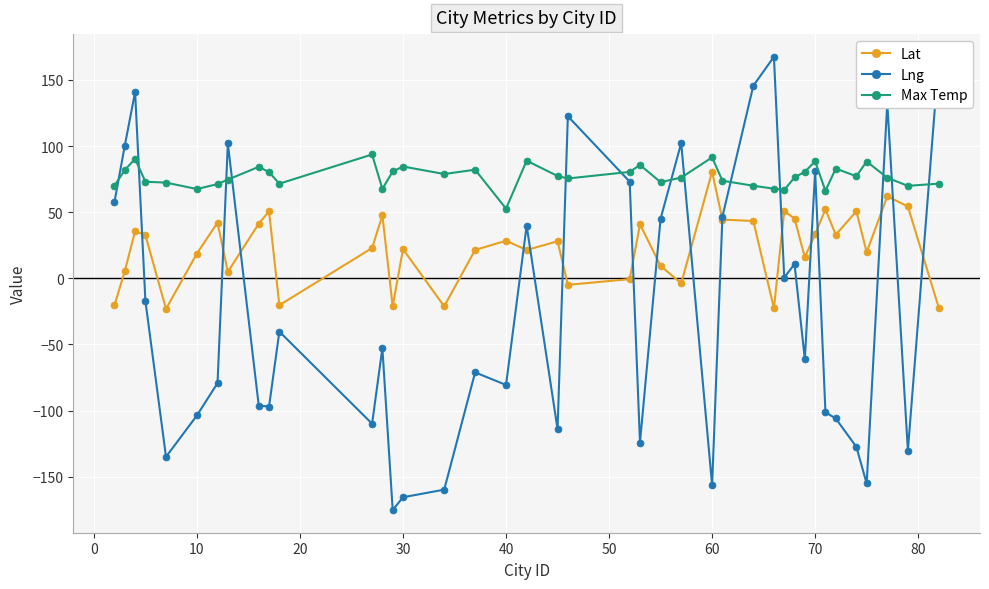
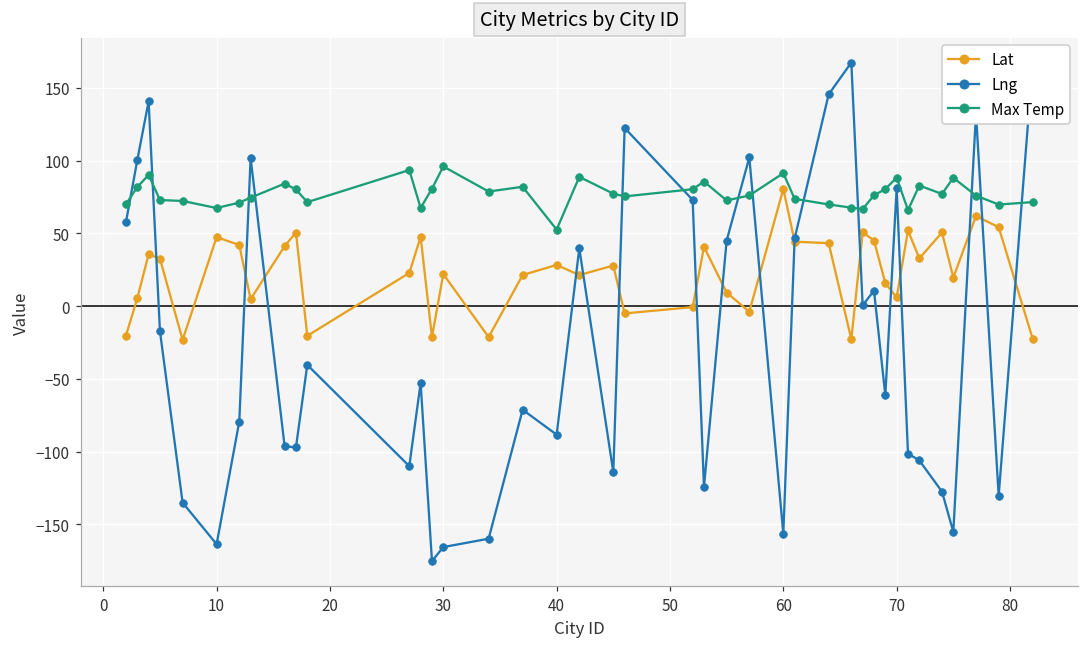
  {
    "Lat": {
-     "10": 19,
+     "10": 48,
      "30": 22,
      "40": 28,
      "60": 81,
-     "70": 33
+     "70": 6
    },
    "Lng": {
-     "10": -104,
+     "10": -164,
      "30": -166,
-     "40": -81,
+     "40": -88,
      "60": -156,
      "70": 81
    },
    "Max Temp": {
      "10": 68,
-     "30": 85,
+     "30": 96,
      "40": 53,
      "60": 91,
      "70": 88
    }
  }
